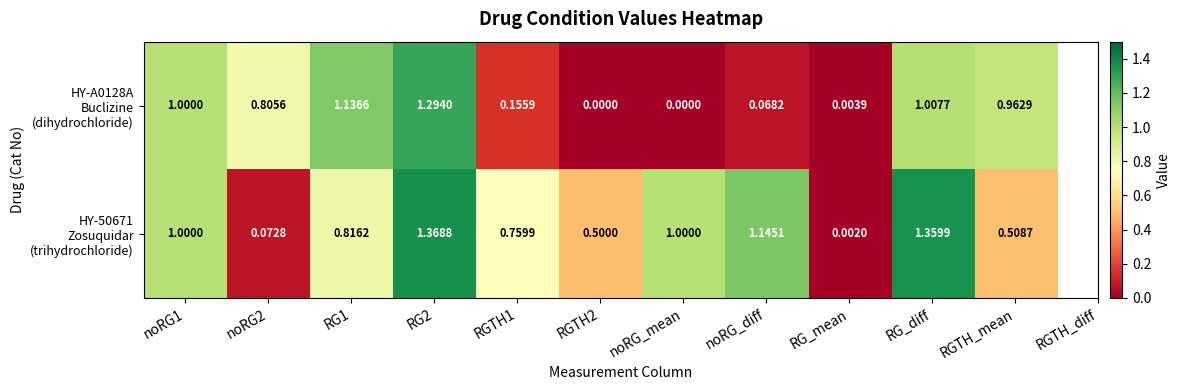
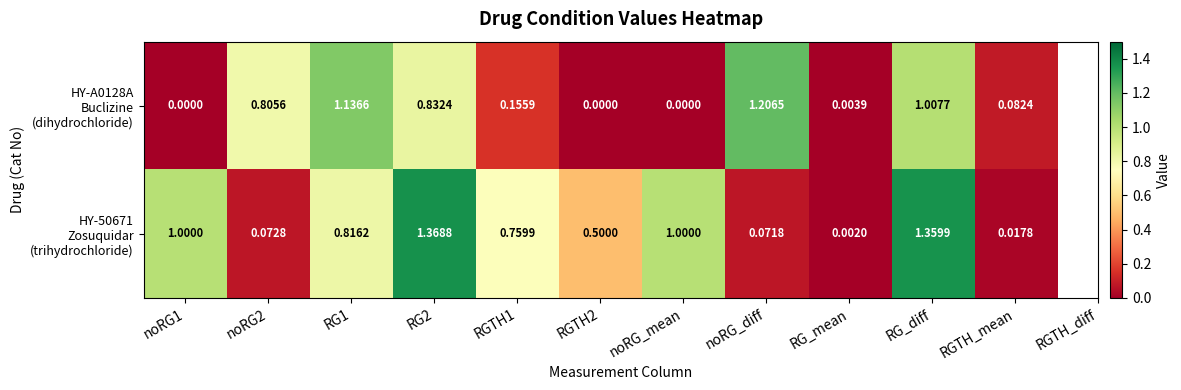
  {
    "HY-A0128A Buclizine (dihydrochloride)": {
-     "noRG1": 1.0000,
+     "noRG1": 0.0000,
      "noRG2": 0.8056,
      "RG1": 1.1366,
-     "RG2": 1.2940,
+     "RG2": 0.8324,
      "RGTH1": 0.1559,
      "RGTH2": 0.0000,
      "noRG_mean": 0.0000,
-     "noRG_diff": 0.0682,
+     "noRG_diff": 1.2065,
      "RG_mean": 0.0039,
      "RG_diff": 1.0077,
-     "RGTH_mean": 0.9629
+     "RGTH_mean": 0.0824
    },
    "HY-50671 Zosuquidar (trihydrochloride)": {
      "noRG1": 1.0000,
      "noRG2": 0.0728,
      "RG1": 0.8162,
      "RG2": 1.3688,
      "RGTH1": 0.7599,
      "RGTH2": 0.5000,
      "noRG_mean": 1.0000,
-     "noRG_diff": 1.1451,
+     "noRG_diff": 0.0718,
      "RG_mean": 0.0020,
      "RG_diff": 1.3599,
-     "RGTH_mean": 0.5087
+     "RGTH_mean": 0.0178
    }
  }
